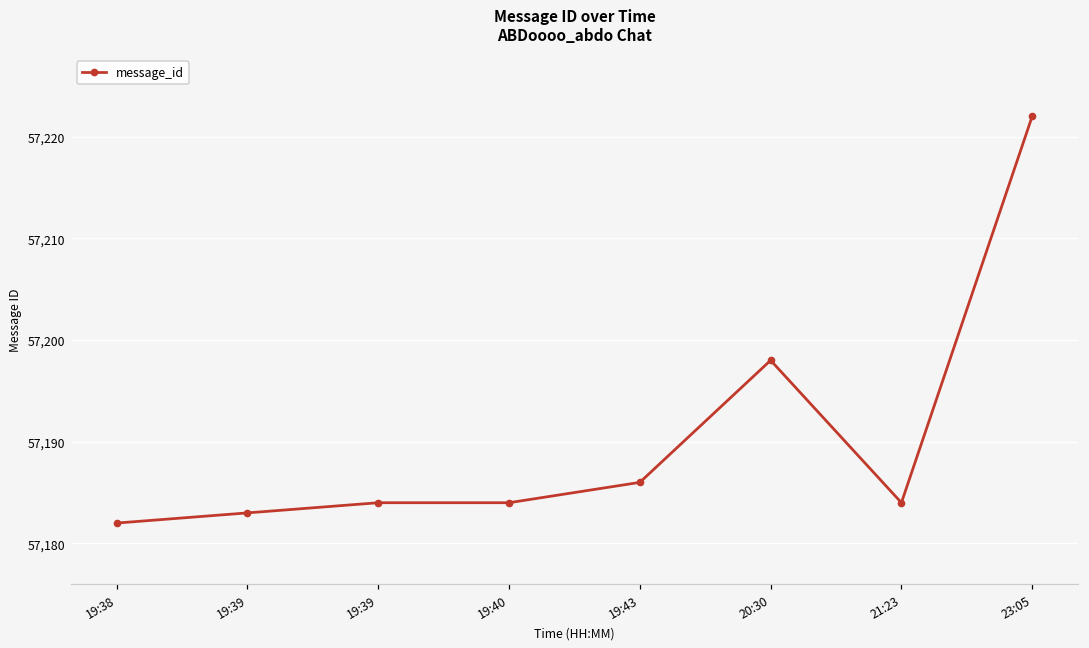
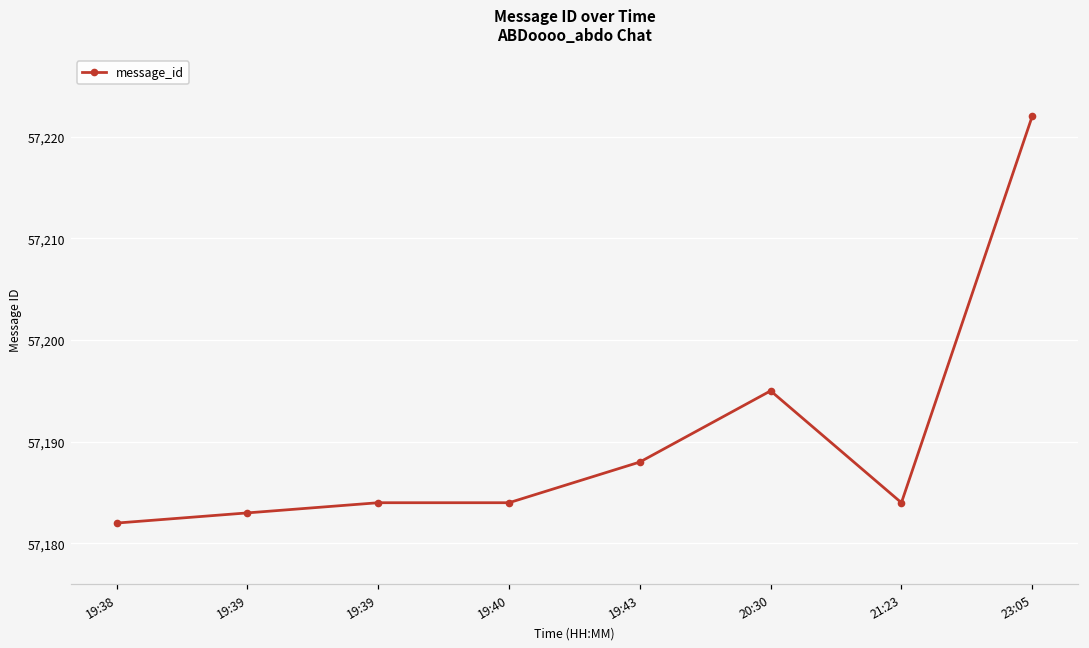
  {
    "19:38": "57,182",
    "19:40": "57,184",
-   "19:43": "57,186",
-   "20:30": "57,198",
+   "19:43": "57,188",
+   "20:30": "57,195",
    "21:23": "57,184",
    "23:05": "57,222"
  }
